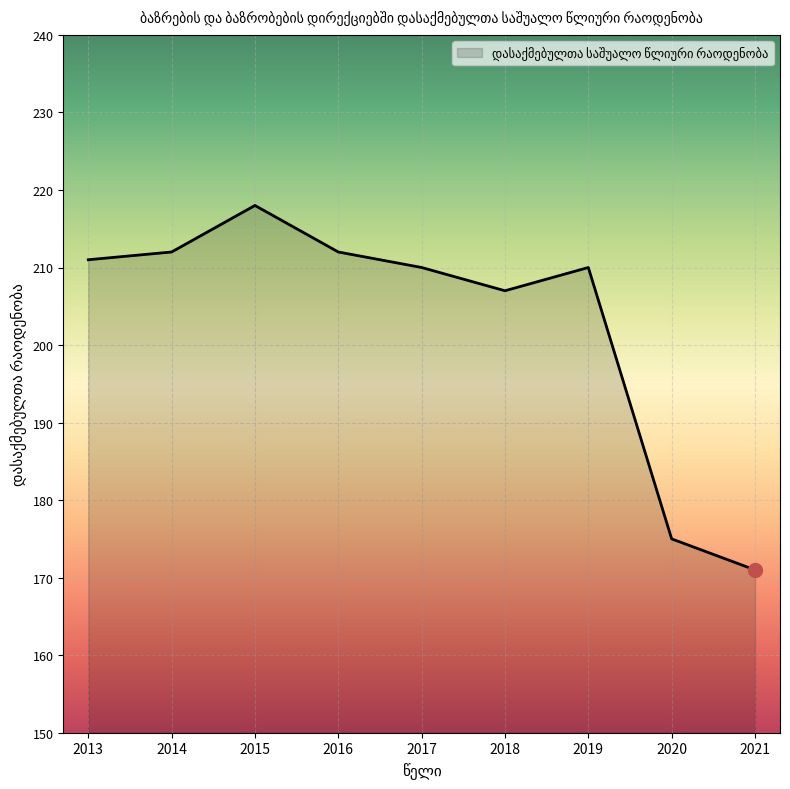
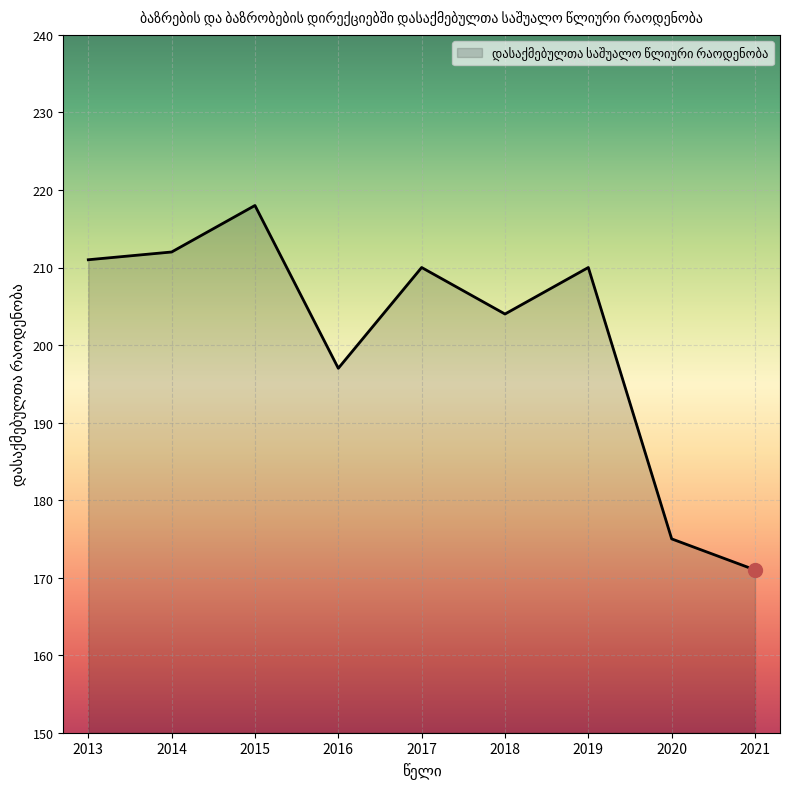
  {
    "დასაქმებულთა საშუალო წლიური რაოდენობა": {
      "2013": 211,
      "2014": 212,
      "2015": 218,
-     "2016": 212,
+     "2016": 197,
      "2017": 210,
-     "2018": 207,
+     "2018": 204,
      "2019": 210,
      "2020": 175
    }
  }
